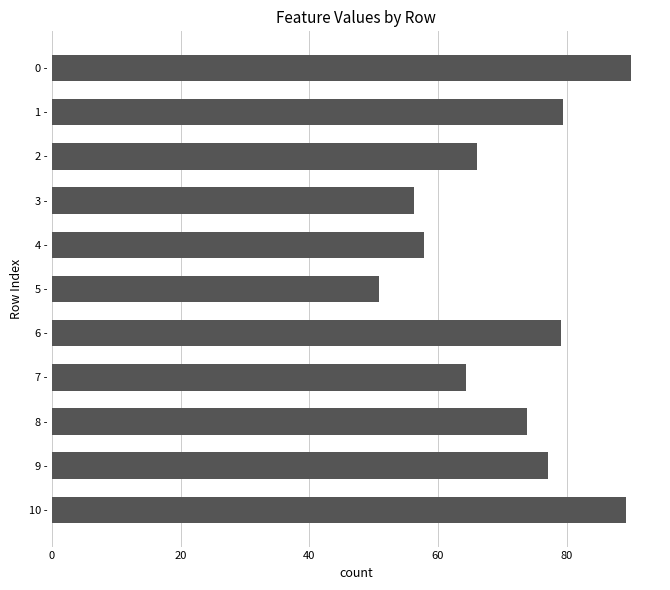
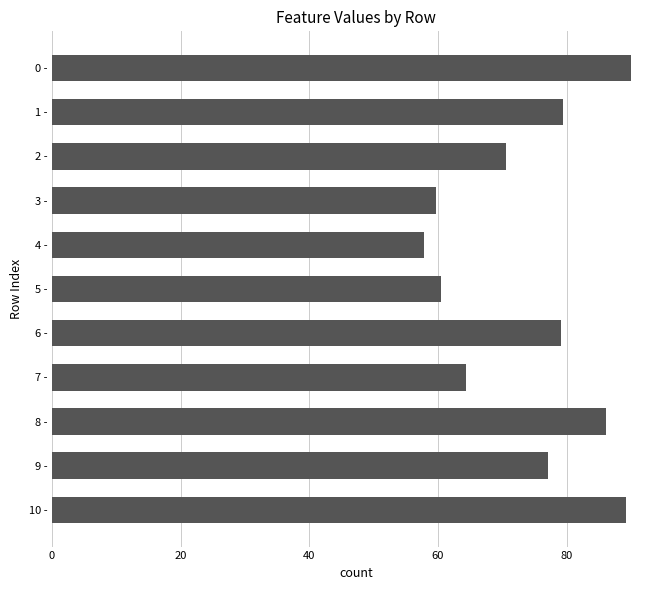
  {
    "0 -": 90,
    "1 -": 79,
-   "2 -": 66,
-   "3 -": 56,
+   "2 -": 71,
+   "3 -": 60,
    "4 -": 58,
-   "5 -": 51,
+   "5 -": 60,
    "6 -": 79,
    "7 -": 64,
-   "8 -": 74,
+   "8 -": 86,
    "9 -": 77,
    "10 -": 89
  }
